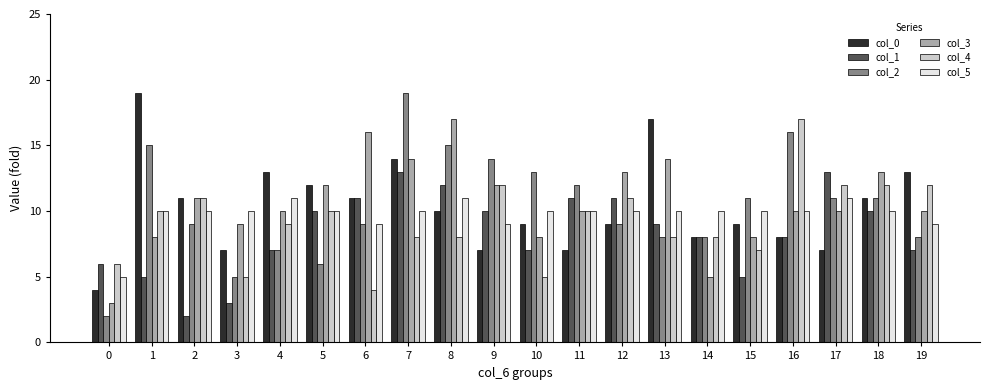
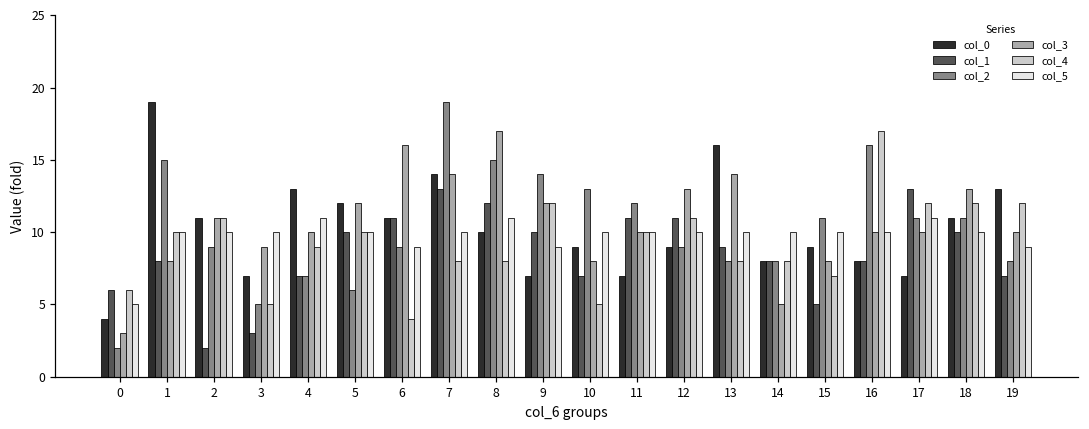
  {
    "col_0": {
      "0": 4,
      "1": 19,
      "2": 11,
      "3": 7,
      "4": 13,
      "5": 12,
      "6": 11,
      "7": 14,
      "8": 10,
      "9": 7,
      "10": 9,
      "11": 7,
      "12": 9,
-     "13": 17,
+     "13": 16,
      "14": 8,
      "15": 9,
      "16": 8,
      "17": 7,
      "18": 11,
      "19": 13
    },
    "col_1": {
      "0": 6,
-     "1": 5,
+     "1": 8,
      "2": 2,
      "3": 3,
      "4": 7,
      "5": 10,
      "6": 11,
      "7": 13,
      "8": 12,
      "9": 10,
      "10": 7,
      "11": 11,
      "12": 11,
      "13": 9,
      "14": 8,
      "15": 5,
      "16": 8,
      "17": 13,
      "18": 10,
      "19": 7
    }
  }
